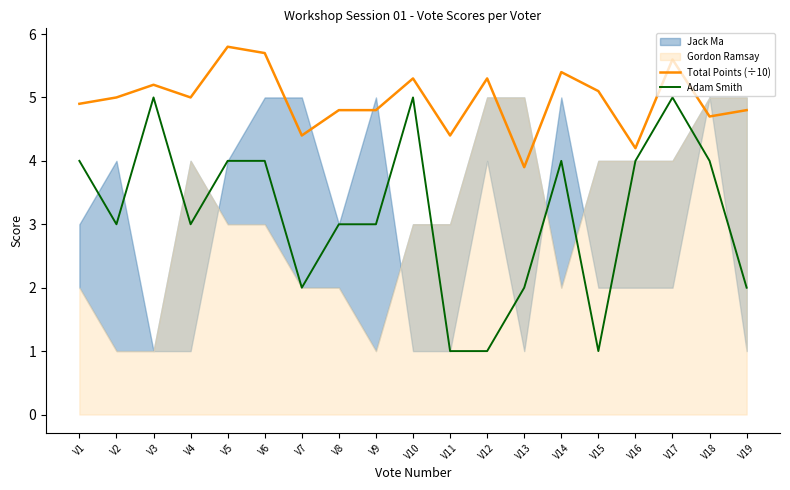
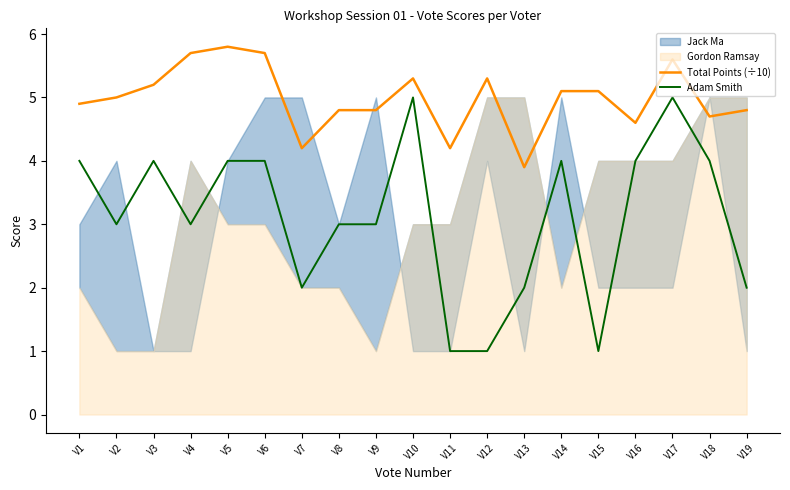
  {
    "Total Points (÷10)": {
      "V1": 4.9,
      "V2": 5.0,
      "V3": 5.2,
-     "V4": 5.0,
+     "V4": 5.7,
      "V5": 5.8,
      "V6": 5.7,
-     "V7": 4.4,
+     "V7": 4.2,
      "V8": 4.8,
      "V9": 4.8,
      "V10": 5.3,
-     "V11": 4.4,
+     "V11": 4.2,
      "V12": 5.3,
      "V13": 3.9,
-     "V14": 5.4,
+     "V14": 5.1,
      "V15": 5.1,
-     "V16": 4.2,
+     "V16": 4.6,
      "V18": 4.7,
      "V19": 4.8
    },
    "Adam Smith": {
      "V1": 4,
      "V2": 3,
-     "V3": 5,
+     "V3": 4,
      "V4": 3,
      "V6": 4,
      "V9": 3,
      "V10": 5,
      "V11": 1,
      "V12": 1,
      "V13": 2,
      "V14": 4,
      "V15": 1,
      "V17": 5,
      "V18": 4,
      "V19": 2
    },
    "Gordon Ramsay": {
      "V1": 2.0,
      "V2": 1.0,
      "V5": 3.0,
      "V6": 3.0,
      "V8": 2.0,
      "V9": 1.0,
      "V14": 2.0
    }
  }
